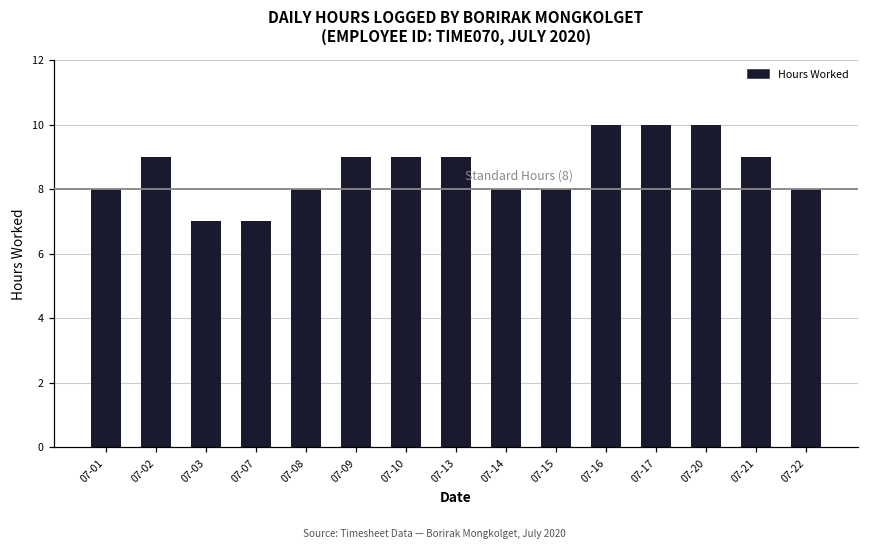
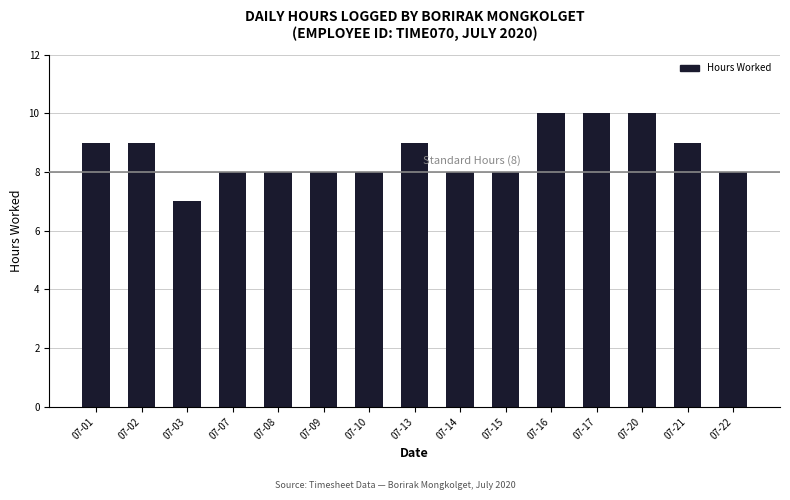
  {
-   "07-01": 8,
+   "07-01": 9,
    "07-02": 9,
    "07-03": 7,
-   "07-07": 7,
+   "07-07": 8,
    "07-08": 8,
-   "07-09": 9,
-   "07-10": 9,
+   "07-09": 8,
+   "07-10": 8,
    "07-13": 9,
    "07-16": 10,
    "07-17": 10,
    "07-20": 10,
    "07-21": 9,
    "07-22": 8
  }
